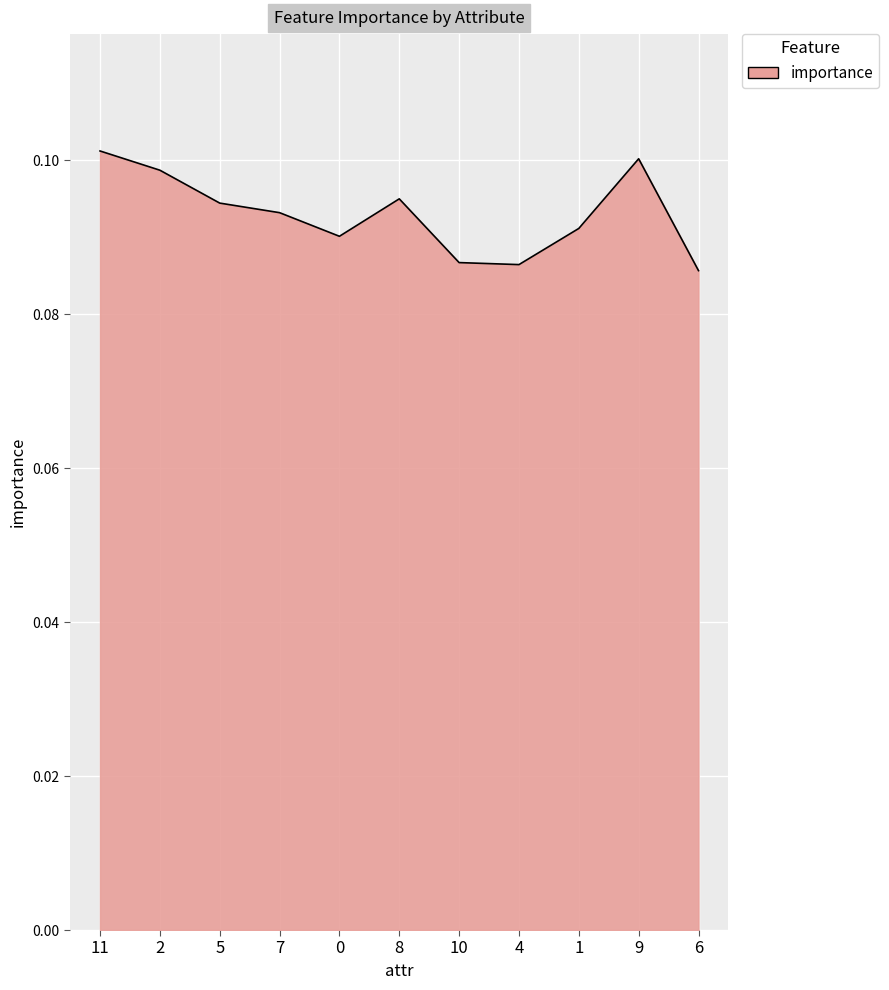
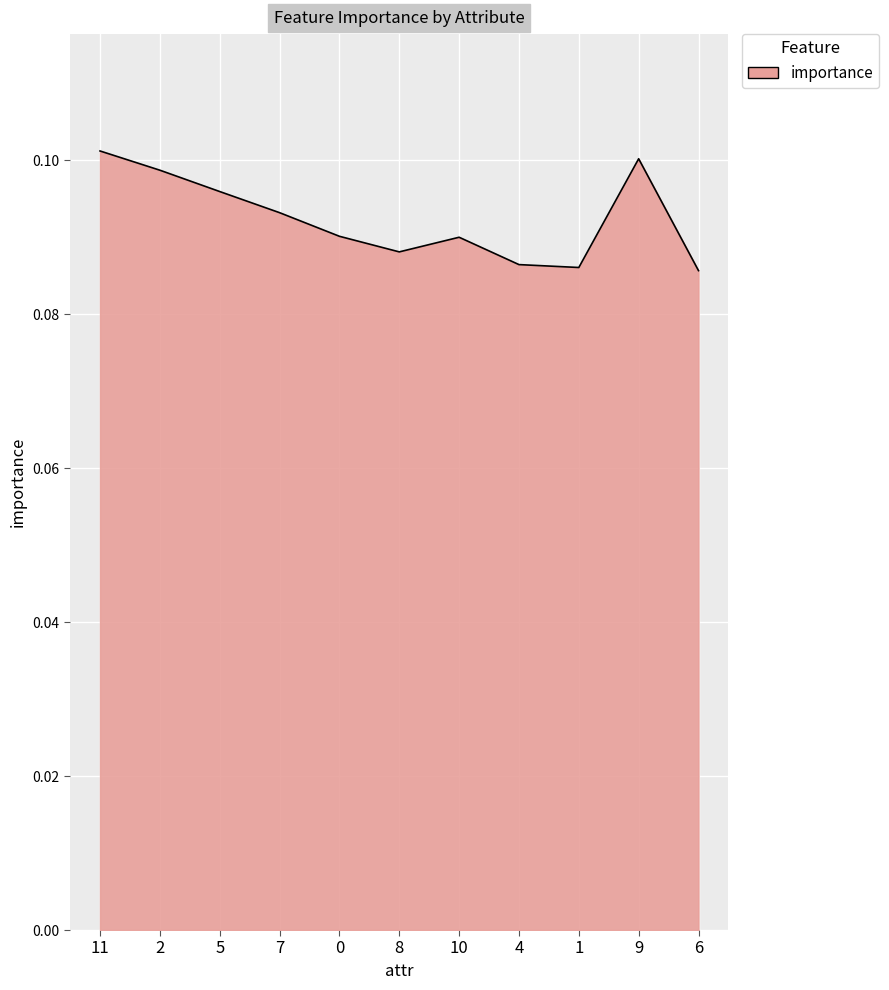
  {
    "11": 0.101,
    "2": 0.099,
-   "5": 0.094,
+   "5": 0.096,
    "7": 0.093,
    "0": 0.090,
-   "8": 0.095,
-   "10": 0.087,
+   "8": 0.088,
+   "10": 0.090,
    "4": 0.086,
-   "1": 0.091,
+   "1": 0.086,
    "9": 0.100,
    "6": 0.086
  }
